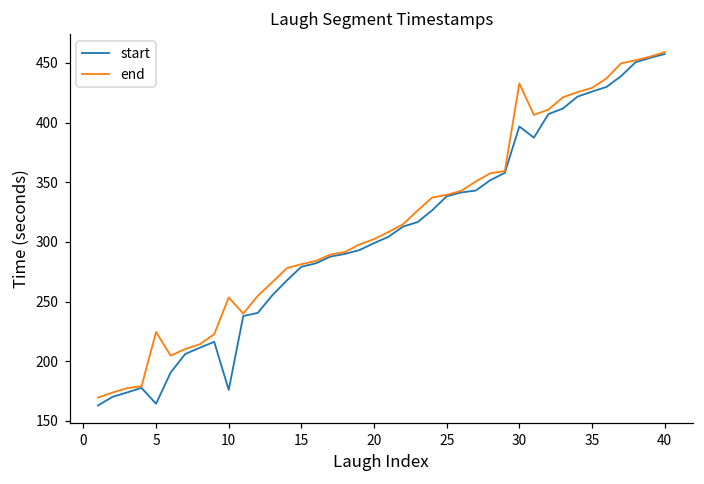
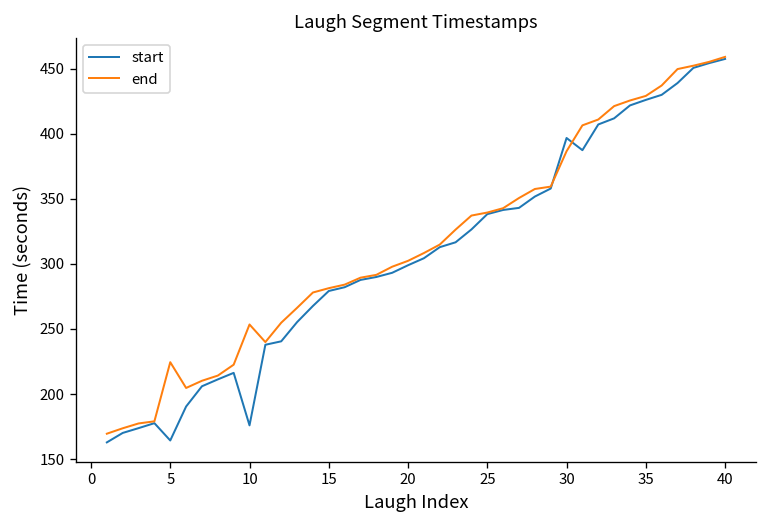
  {
    "start": {
      "5": 164,
      "10": 176,
      "20": 299,
      "30": 397,
      "35": 426
    },
    "end": {
      "5": 224,
      "10": 253,
      "20": 302,
-     "30": 433,
+     "30": 387,
      "35": 429
    }
  }
